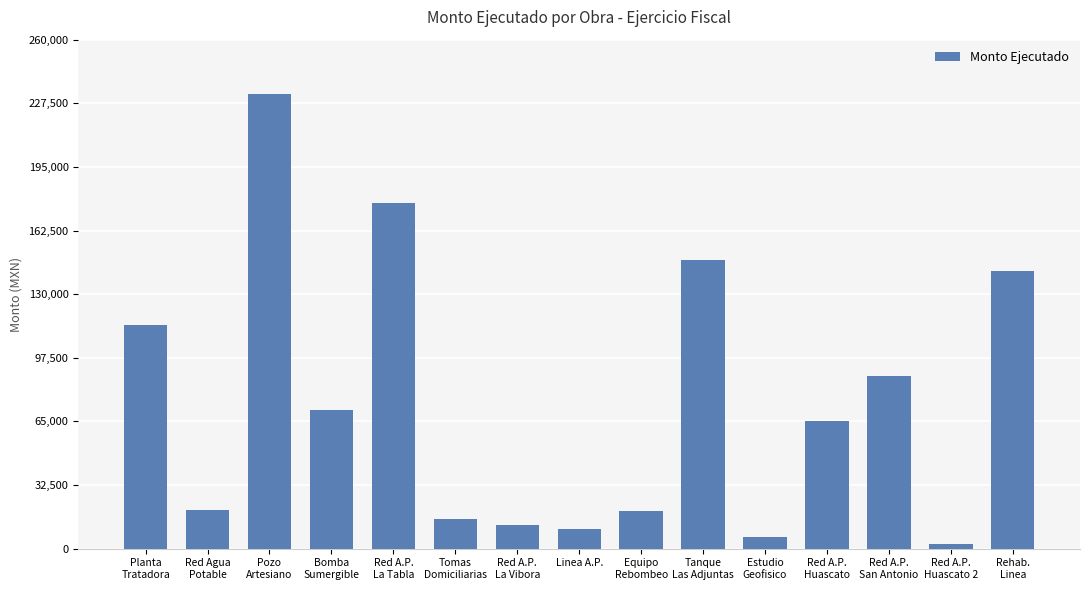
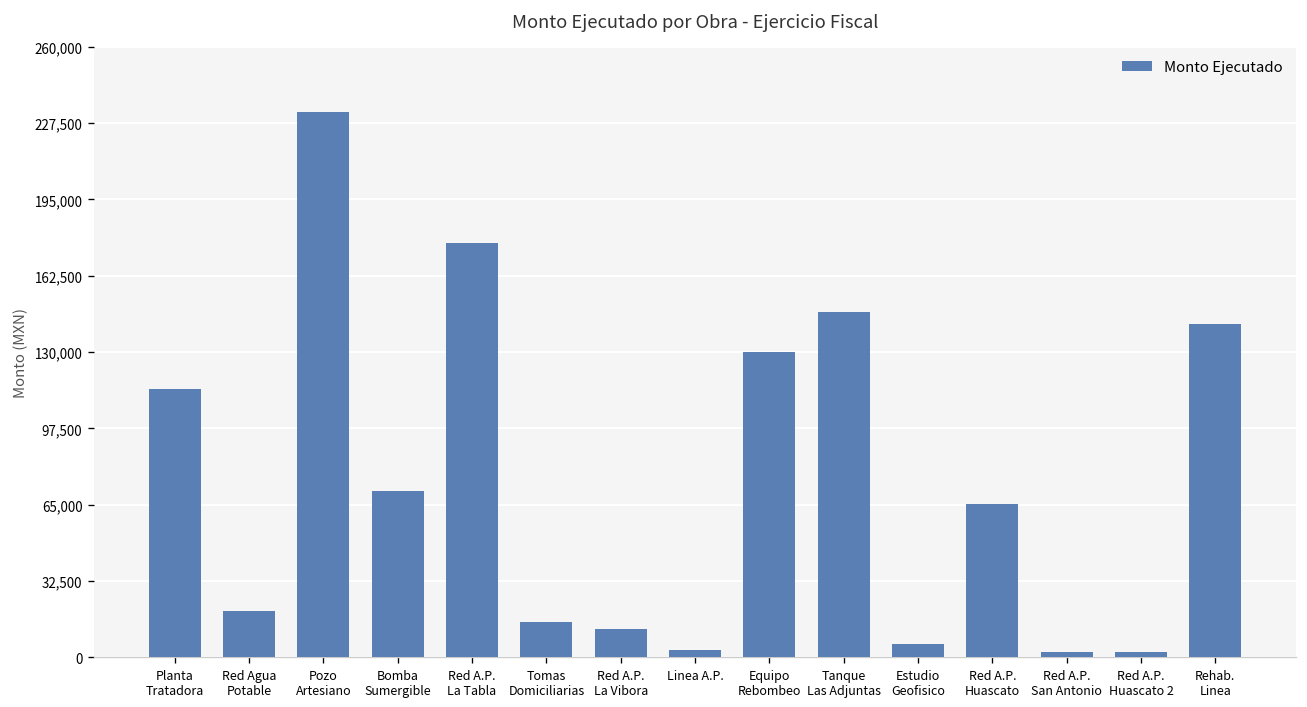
  {
    "Planta Tratadora": "114,000",
    "Red Agua Potable": "20,000",
    "Pozo Artesiano": "232,000",
    "Bomba Sumergible": "71,000",
    "Red A.P. La Tabla": "176,000",
    "Tomas Domiciliarias": "15,000",
    "Red A.P. La Vibora": "12,000",
-   "Linea A.P.": "10,000",
-   "Equipo Rebombeo": "19,000",
+   "Linea A.P.": "3,000",
+   "Equipo Rebombeo": "130,000",
    "Tanque Las Adjuntas": "147,000",
    "Estudio Geofisico": "6,000",
    "Red A.P. Huascato": "65,000",
-   "Red A.P. San Antonio": "88,000",
+   "Red A.P. San Antonio": "2,000",
    "Red A.P. Huascato 2": "2,000",
    "Rehab. Linea": "142,000"
  }
